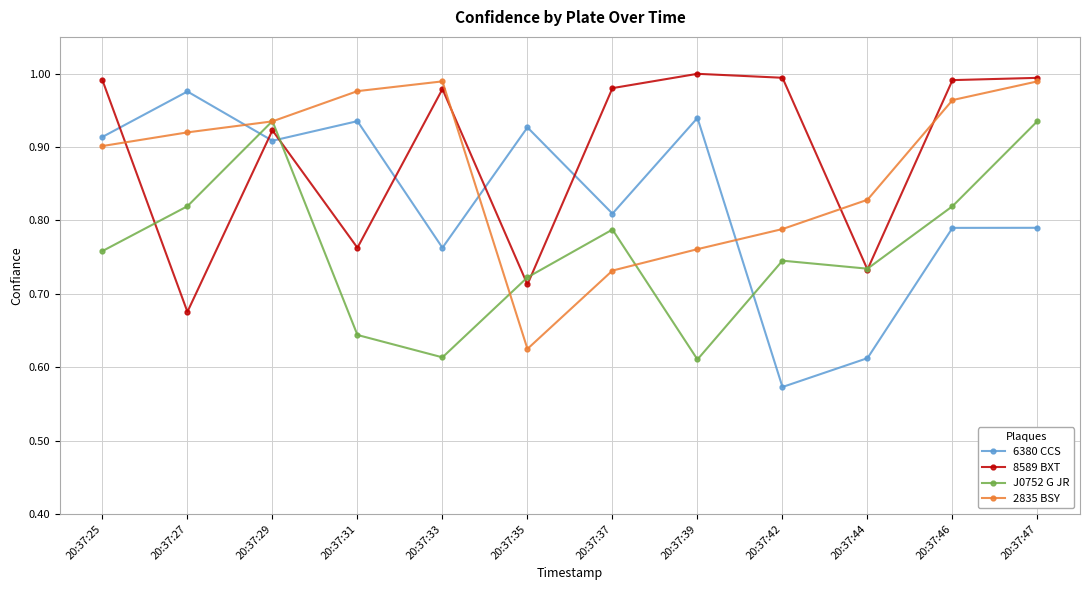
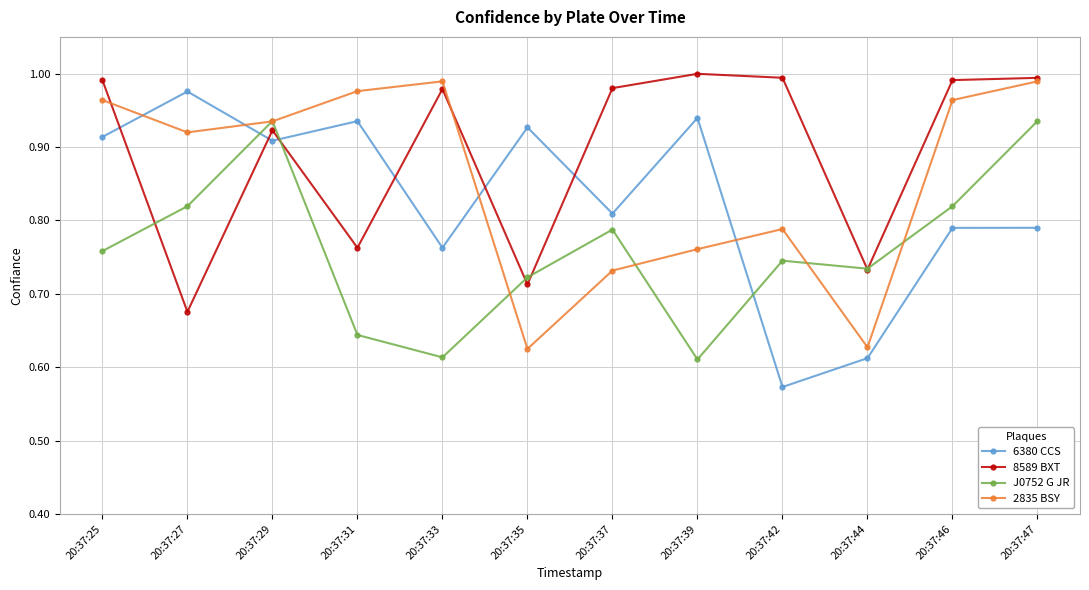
  {
    "6380 CCS": {
      "20:37:25": 0.91,
      "20:37:27": 0.98,
      "20:37:29": 0.91,
      "20:37:31": 0.94,
      "20:37:33": 0.76,
      "20:37:35": 0.93,
      "20:37:37": 0.81,
      "20:37:39": 0.94,
      "20:37:42": 0.57,
      "20:37:44": 0.61,
      "20:37:46": 0.79,
      "20:37:47": 0.79
    },
    "8589 BXT": {
      "20:37:25": 0.99,
      "20:37:27": 0.68,
      "20:37:29": 0.92,
      "20:37:31": 0.76,
      "20:37:33": 0.98,
      "20:37:35": 0.71,
      "20:37:37": 0.98,
      "20:37:39": 1.00,
      "20:37:42": 0.99,
      "20:37:46": 0.99,
      "20:37:47": 0.99
    },
    "J0752 G JR": {
      "20:37:25": 0.76,
      "20:37:27": 0.82,
      "20:37:31": 0.64,
      "20:37:33": 0.61,
      "20:37:35": 0.72,
      "20:37:37": 0.79,
      "20:37:39": 0.61,
      "20:37:42": 0.75,
      "20:37:46": 0.82,
      "20:37:47": 0.94
    },
    "2835 BSY": {
-     "20:37:25": 0.90,
+     "20:37:25": 0.96,
      "20:37:27": 0.92,
      "20:37:31": 0.98,
      "20:37:33": 0.99,
      "20:37:35": 0.62,
      "20:37:37": 0.73,
      "20:37:39": 0.76,
      "20:37:42": 0.79,
-     "20:37:44": 0.83,
+     "20:37:44": 0.63,
      "20:37:46": 0.96,
      "20:37:47": 0.99
    }
  }
